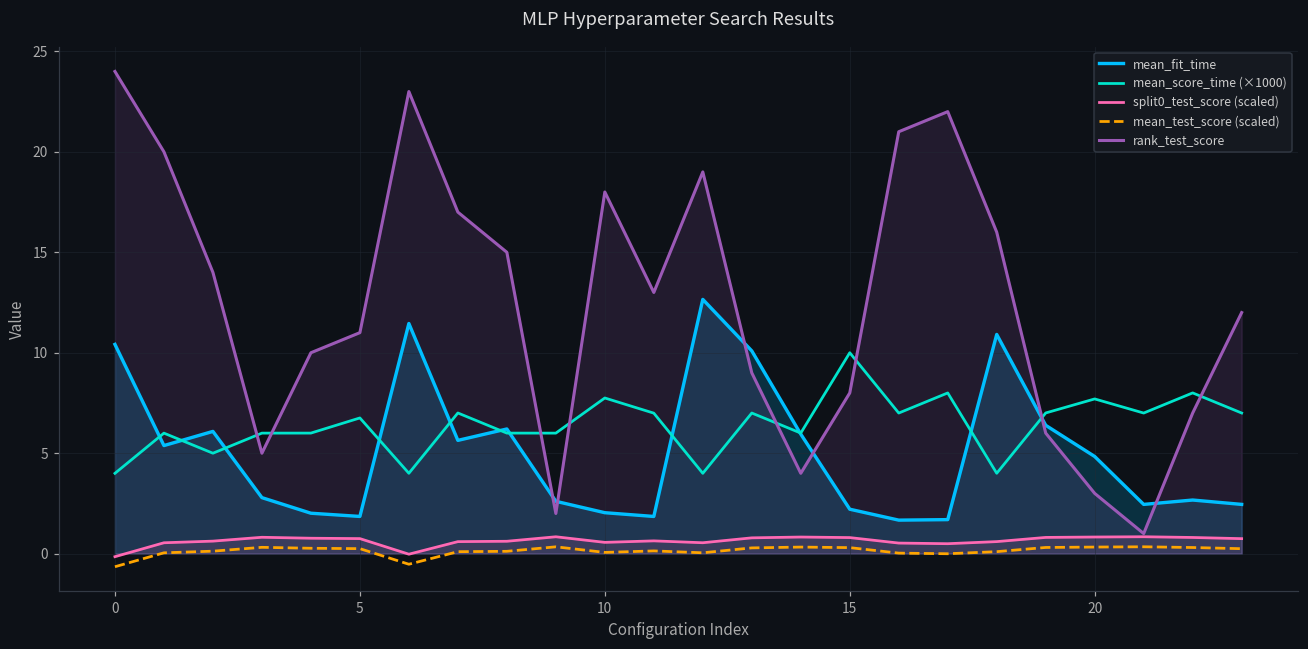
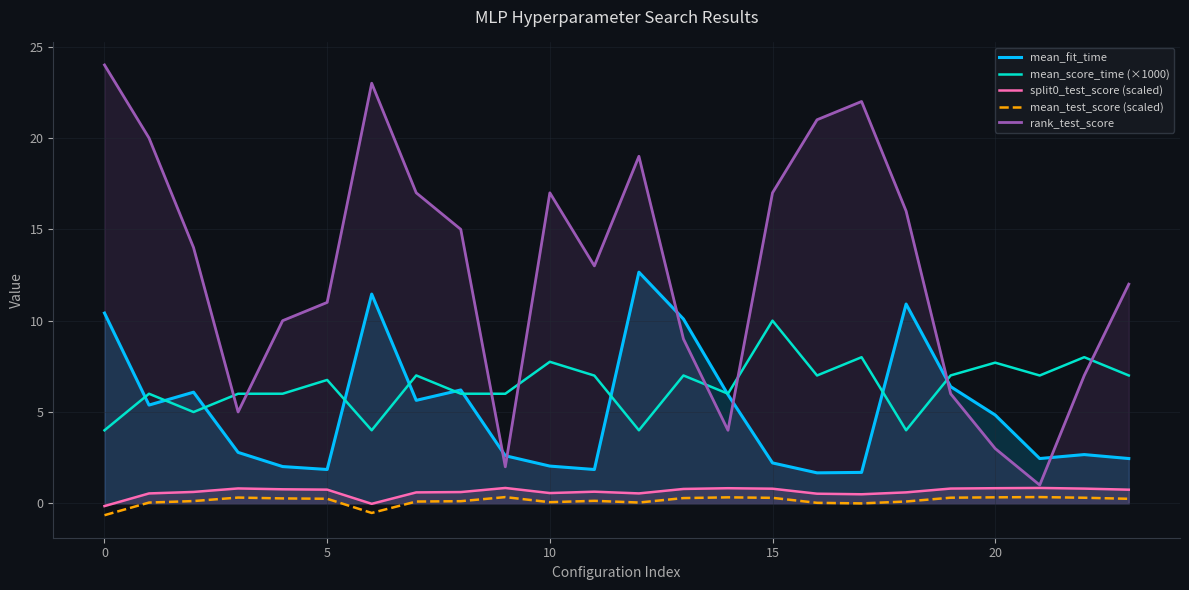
  {
    "mean_fit_time": {
      "0": 10.4,
      "5": 1.9,
      "10": 2,
      "15": 2.2,
      "20": 4.8
    },
    "mean_score_time (×1000)": {
      "0": 4,
      "5": 6.8,
      "10": 7.7,
      "15": 10,
      "20": 7.7
    },
    "mean_test_score (scaled)": {
      "0": -0.7,
      "5": 0.2,
      "10": 0,
      "15": 0.3,
      "20": 0.3
    },
    "rank_test_score": {
      "0": 24,
      "5": 11,
-     "10": 18,
-     "15": 8,
+     "10": 17,
+     "15": 17,
      "20": 3
    }
  }
